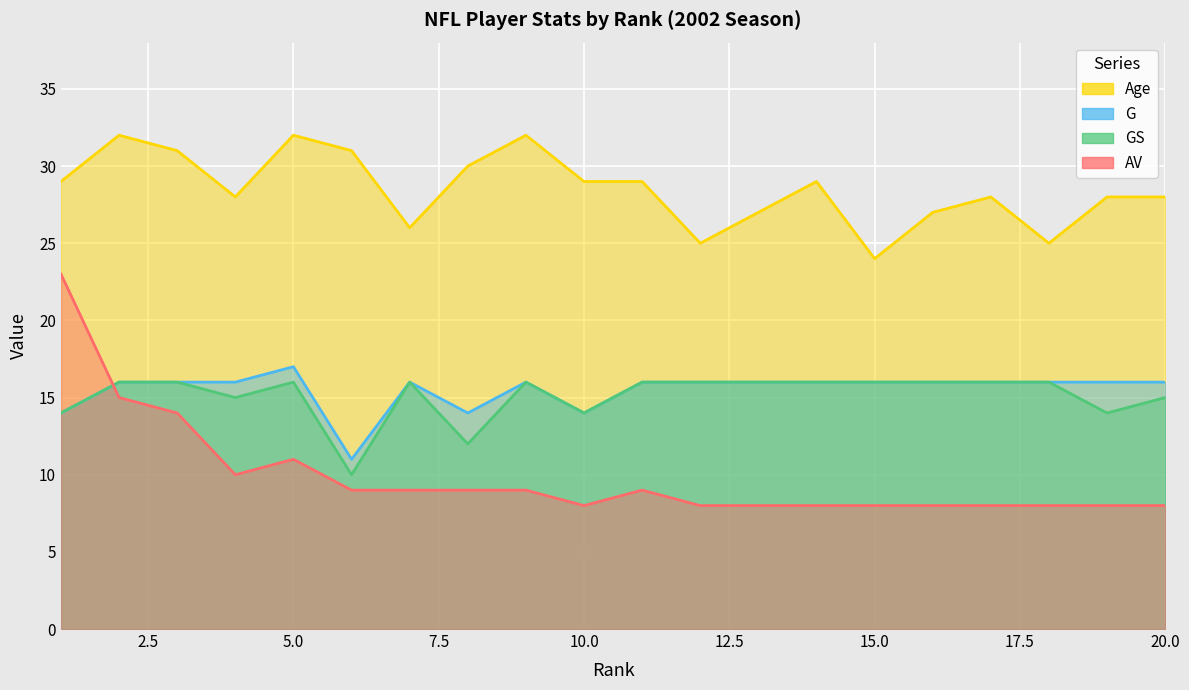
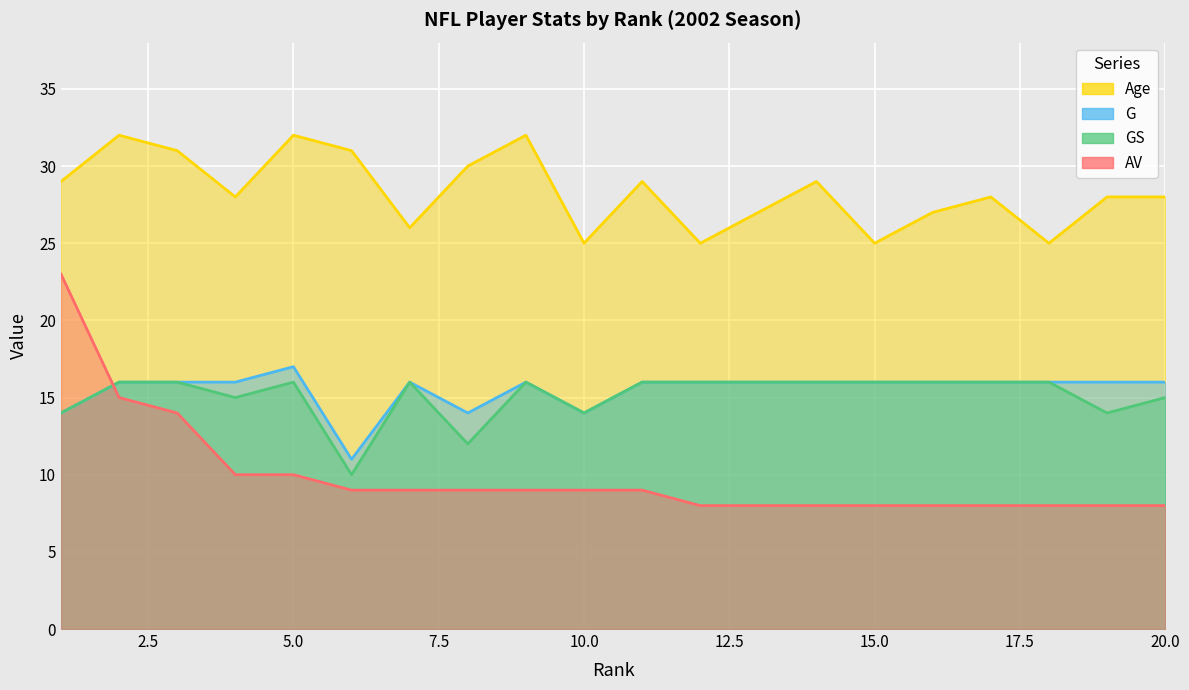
  {
    "Age": {
      "5.0": 32,
-     "10.0": 29,
-     "15.0": 24,
+     "10.0": 25,
+     "15.0": 25,
      "20.0": 28
    },
    "G": {
      "5.0": 17,
      "20.0": 16
    },
    "GS": {
      "5.0": 16,
      "20.0": 15
    },
    "AV": {
-     "5.0": 11,
-     "10.0": 8,
+     "5.0": 10,
+     "10.0": 9,
      "15.0": 8,
      "20.0": 8
    }
  }
